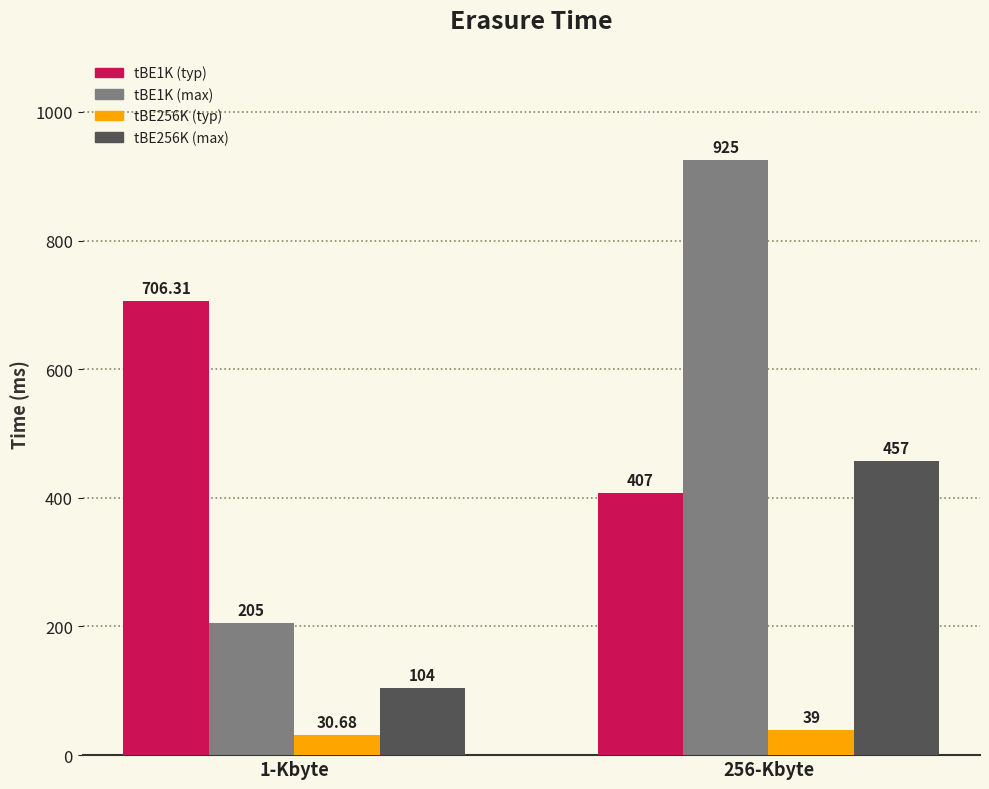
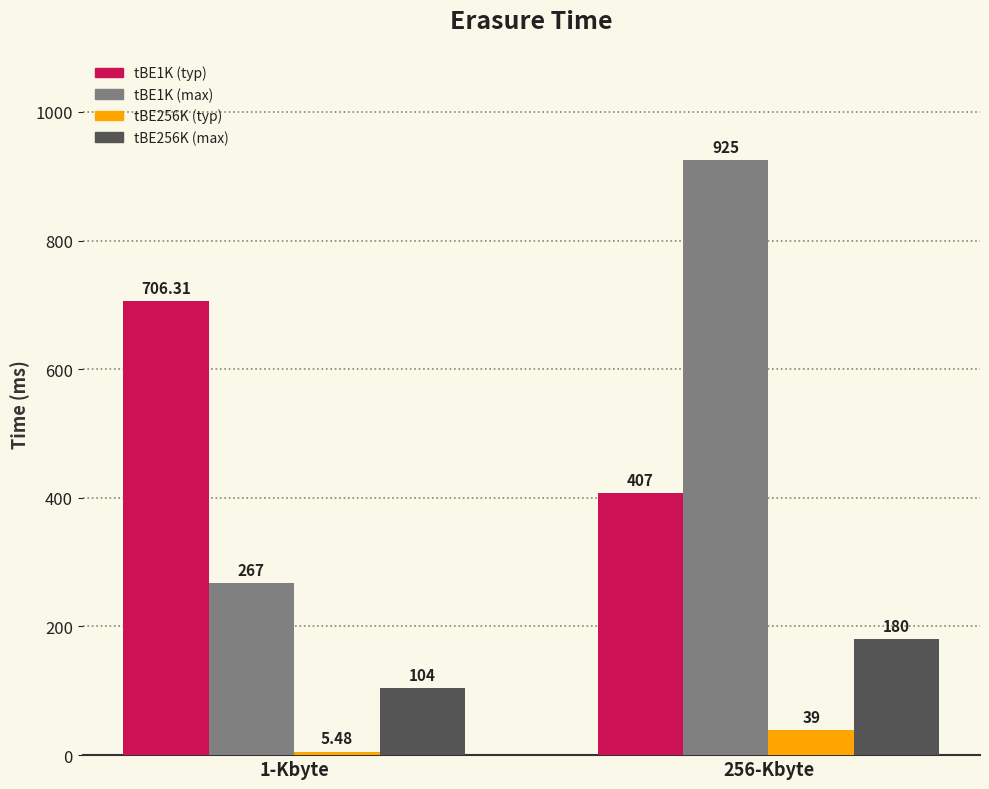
  {
    "tBE1K (typ)": {
      "1-Kbyte": 706.31,
      "256-Kbyte": 407
    },
    "tBE1K (max)": {
-     "1-Kbyte": 205,
+     "1-Kbyte": 267,
      "256-Kbyte": 925
    },
    "tBE256K (typ)": {
-     "1-Kbyte": 30.68,
+     "1-Kbyte": 5.48,
      "256-Kbyte": 39
    },
    "tBE256K (max)": {
      "1-Kbyte": 104,
-     "256-Kbyte": 457
+     "256-Kbyte": 180
    }
  }
